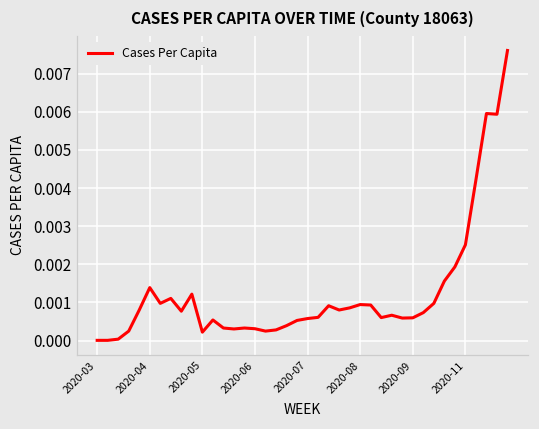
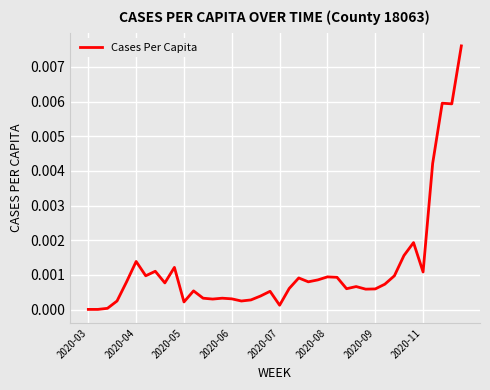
  {
    "2020-03": 0.0000,
    "2020-04": 0.0014,
    "2020-05": 0.0002,
    "2020-06": 0.0003,
-   "2020-07": 0.0006,
+   "2020-07": 0.0001,
    "2020-08": 0.0009,
    "2020-09": 0.0006,
-   "2020-11": 0.0025
+   "2020-11": 0.0011
  }
